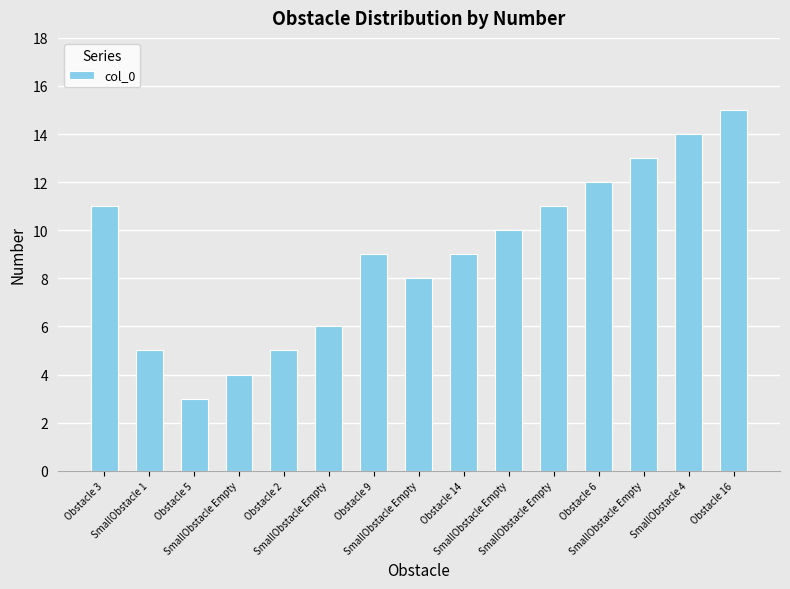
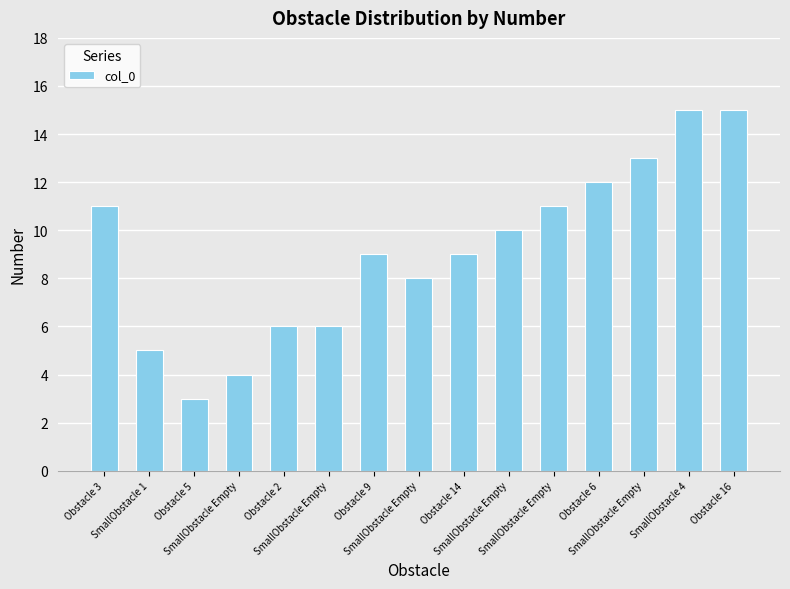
  {
    "Obstacle 3": 11,
    "SmallObstacle 1": 5,
    "Obstacle 5": 3,
-   "Obstacle 2": 5,
+   "Obstacle 2": 6,
    "Obstacle 9": 9,
    "Obstacle 14": 9,
    "Obstacle 6": 12,
-   "SmallObstacle 4": 14,
+   "SmallObstacle 4": 15,
    "Obstacle 16": 15
  }
